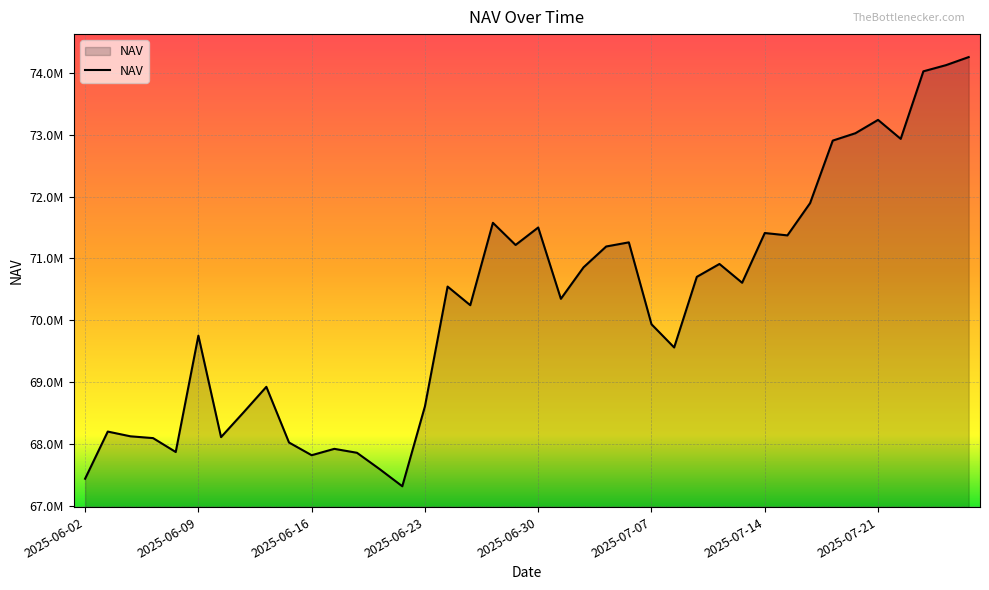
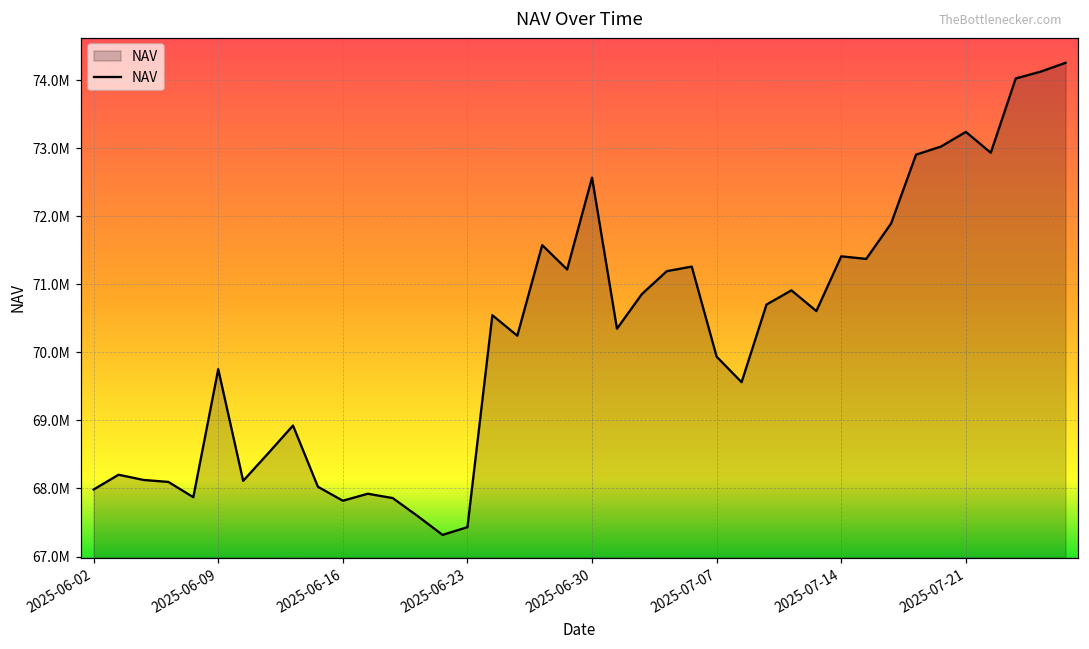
  {
-   "2025-06-02": 67400000,
+   "2025-06-02": 68000000,
    "2025-06-09": 69800000,
    "2025-06-16": 67800000,
-   "2025-06-23": 68600000,
-   "2025-06-30": 71500000,
+   "2025-06-23": 67400000,
+   "2025-06-30": 72600000,
    "2025-07-07": 69900000,
    "2025-07-14": 71400000,
    "2025-07-21": 73200000
  }
